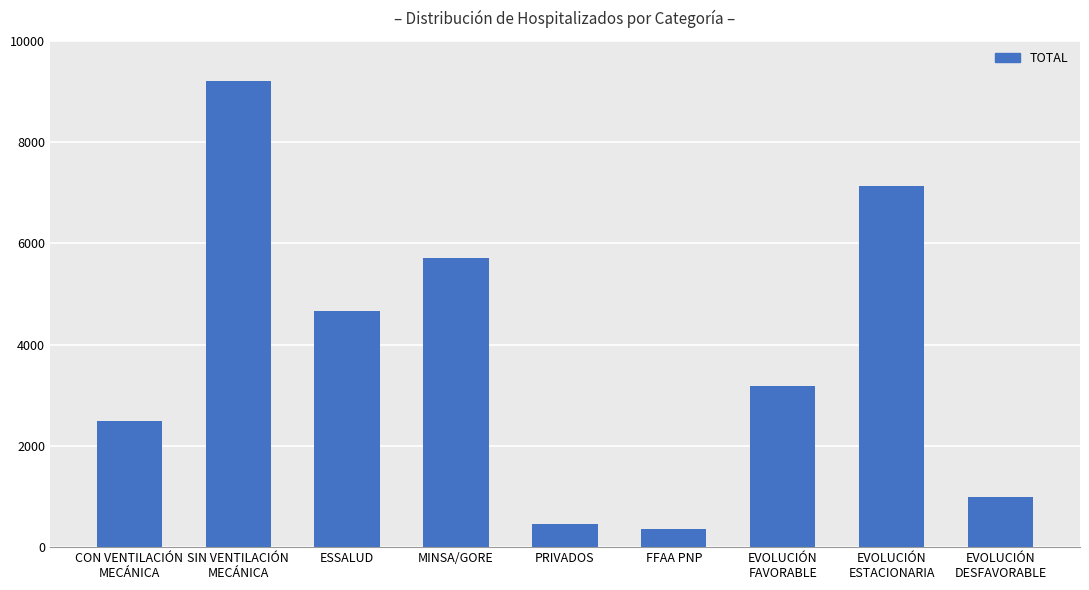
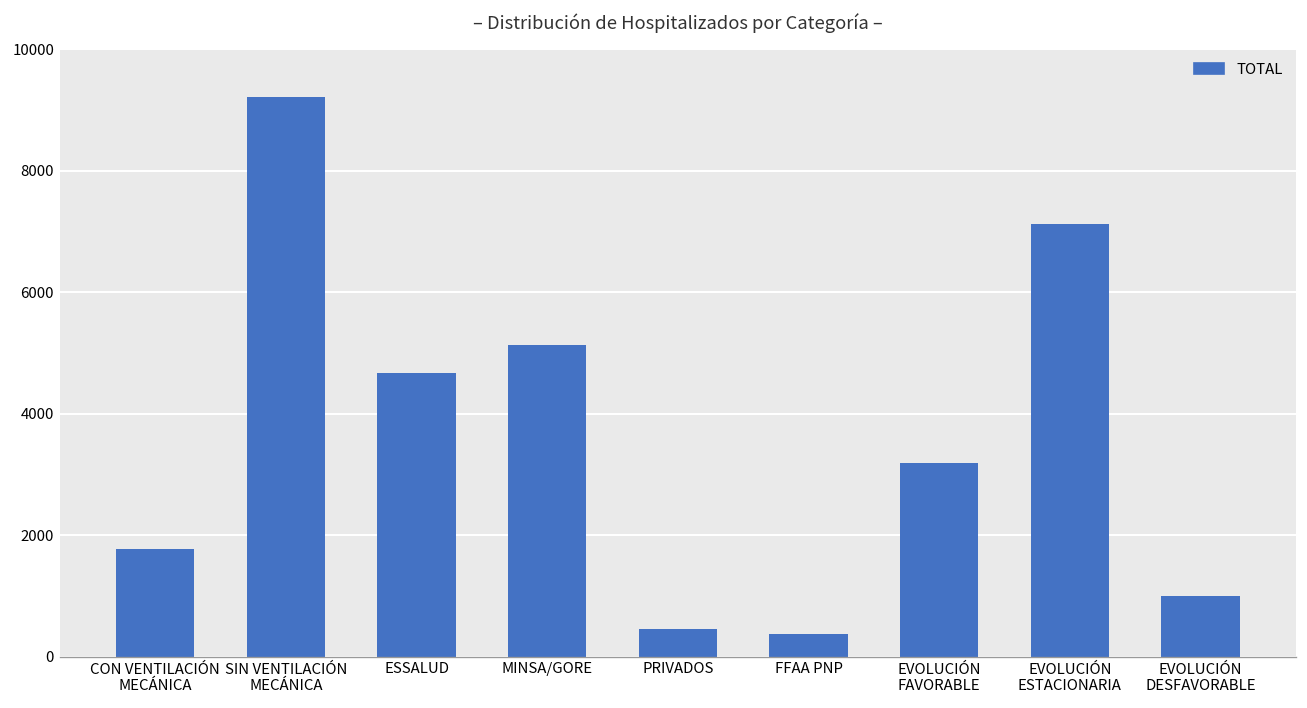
  {
-   "CON VENTILACIÓN MECÁNICA": 2500,
+   "CON VENTILACIÓN MECÁNICA": 1800,
    "SIN VENTILACIÓN MECÁNICA": 9200,
    "ESSALUD": 4700,
-   "MINSA/GORE": 5700,
+   "MINSA/GORE": 5100,
    "PRIVADOS": 500,
    "FFAA PNP": 400,
    "EVOLUCIÓN FAVORABLE": 3200,
    "EVOLUCIÓN ESTACIONARIA": 7100,
    "EVOLUCIÓN DESFAVORABLE": 1000
  }
